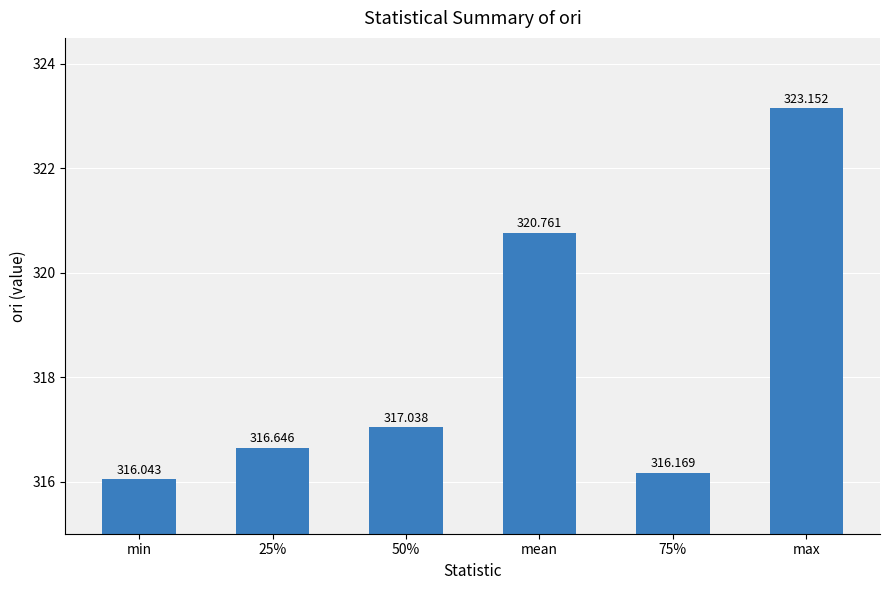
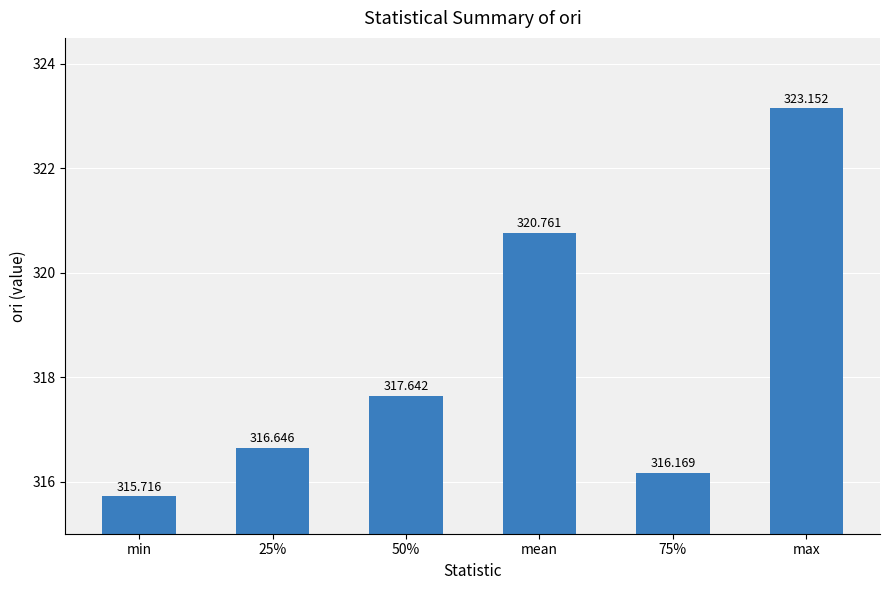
  {
-   "min": 316.043,
+   "min": 315.716,
    "25%": 316.646,
-   "50%": 317.038,
+   "50%": 317.642,
    "mean": 320.761,
    "75%": 316.169,
    "max": 323.152
  }
